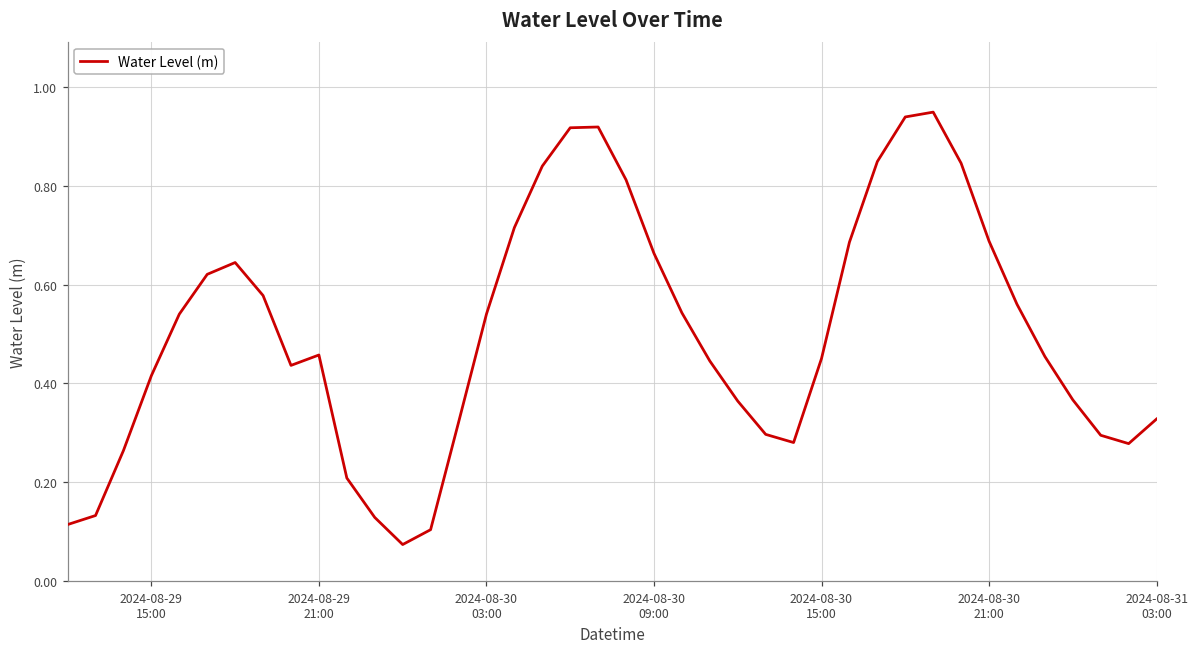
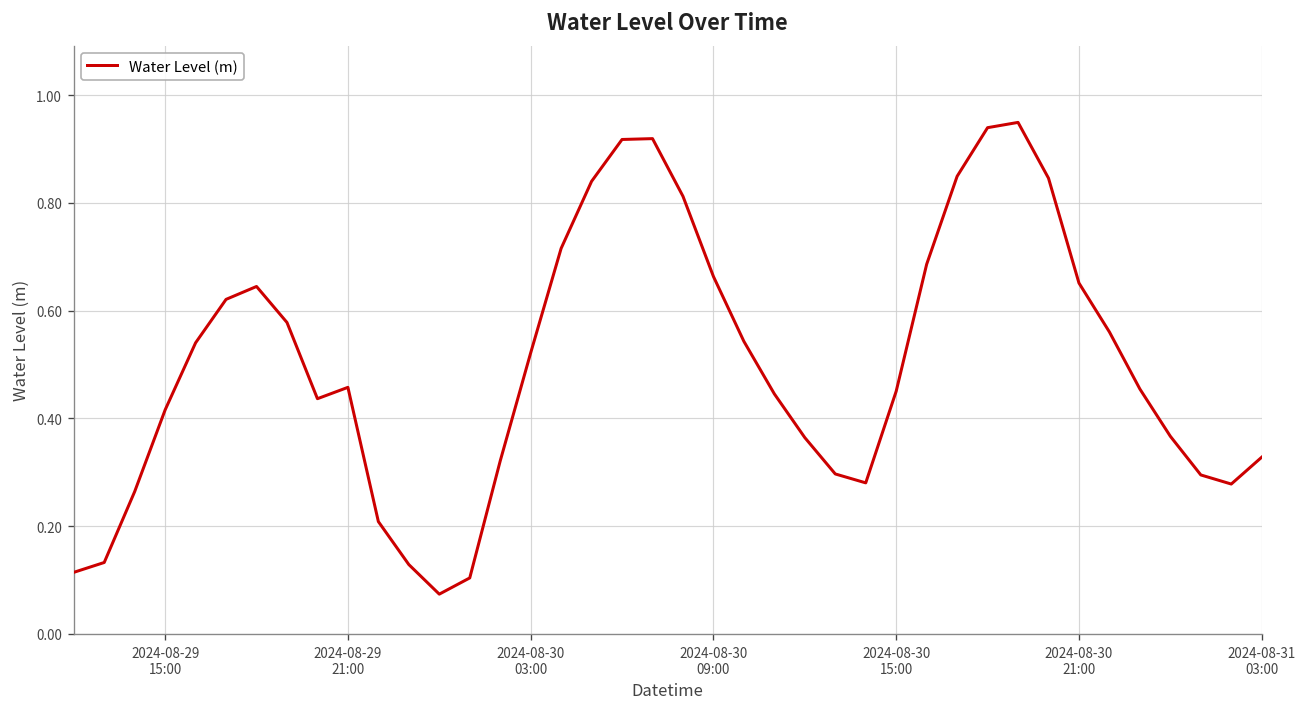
  {
    "2024-08-29 15:00": 0.42,
    "2024-08-29 21:00": 0.46,
-   "2024-08-30 03:00": 0.54,
+   "2024-08-30 03:00": 0.52,
    "2024-08-30 09:00": 0.66,
    "2024-08-30 15:00": 0.45,
-   "2024-08-30 21:00": 0.69,
+   "2024-08-30 21:00": 0.65,
    "2024-08-31 03:00": 0.33
  }
